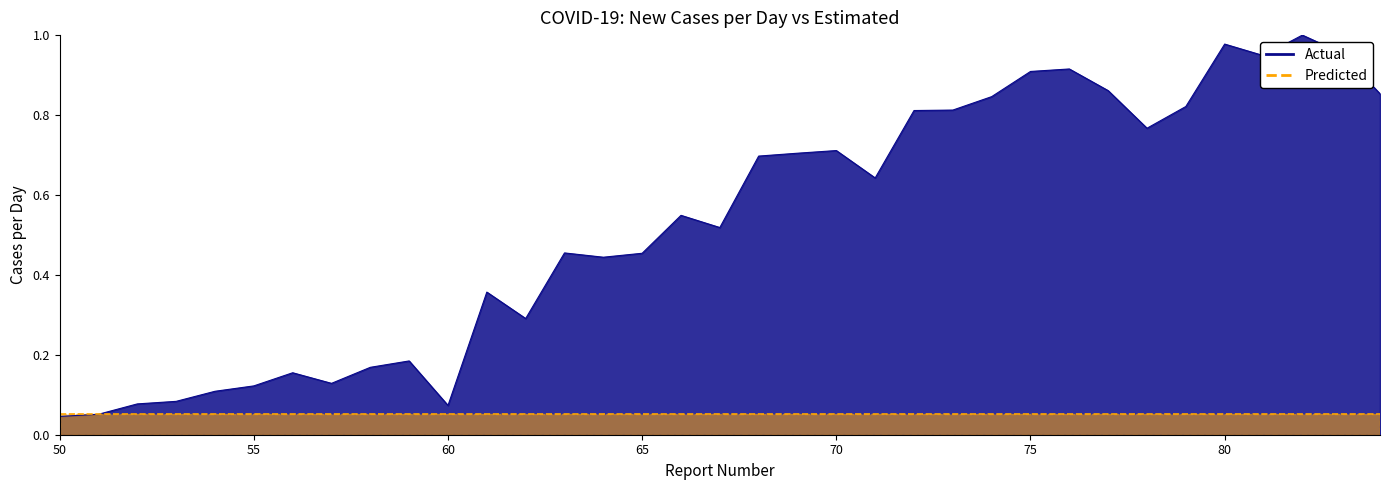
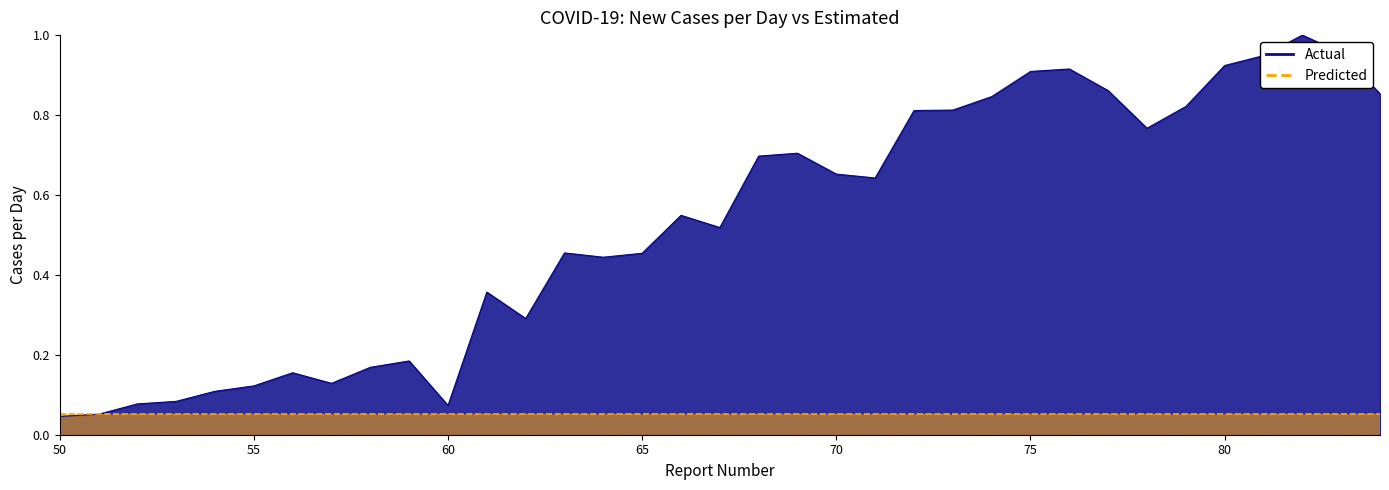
  {
    "Actual": {
      "55": 0.12,
      "60": 0.07,
      "65": 0.45,
-     "70": 0.71,
+     "70": 0.65,
      "75": 0.91,
-     "80": 0.98
+     "80": 0.92
    },
    "Predicted": {
      "55": 0.05,
      "60": 0.05,
      "65": 0.05,
      "70": 0.05,
      "75": 0.05,
      "80": 0.05
    }
  }
